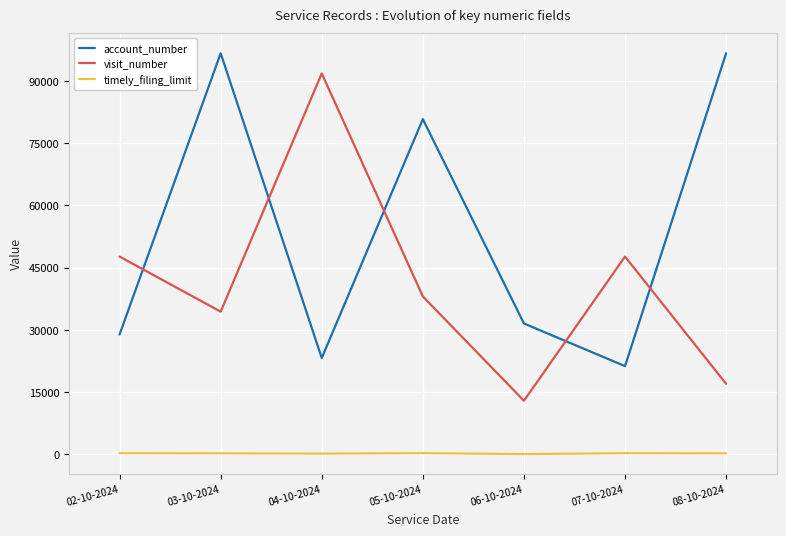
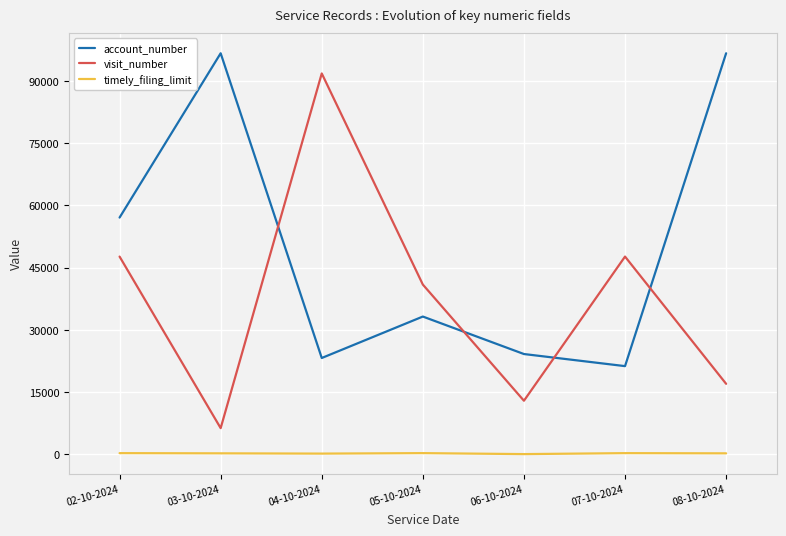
  {
    "account_number": {
-     "02-10-2024": 29000,
+     "02-10-2024": 57000,
      "03-10-2024": 97000,
      "04-10-2024": 23000,
-     "05-10-2024": 81000,
-     "06-10-2024": 32000,
+     "05-10-2024": 33000,
+     "06-10-2024": 24000,
      "07-10-2024": 21000,
      "08-10-2024": 97000
    },
    "visit_number": {
      "02-10-2024": 48000,
-     "03-10-2024": 34000,
+     "03-10-2024": 6000,
      "04-10-2024": 92000,
-     "05-10-2024": 38000,
+     "05-10-2024": 41000,
      "06-10-2024": 13000,
      "07-10-2024": 48000,
      "08-10-2024": 17000
    },
    "timely_filing_limit": {
      "02-10-2024": 0,
      "03-10-2024": 0,
      "04-10-2024": 0,
      "05-10-2024": 0,
      "06-10-2024": 0,
      "07-10-2024": 0,
      "08-10-2024": 0
    }
  }
